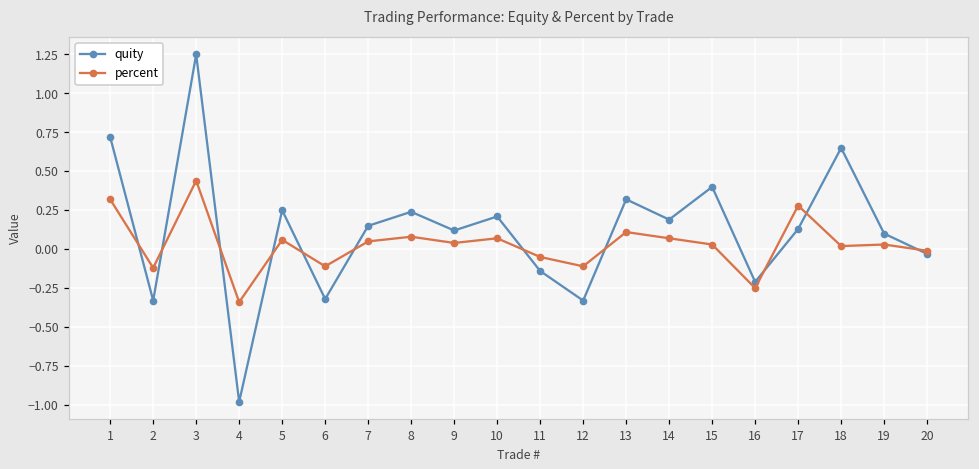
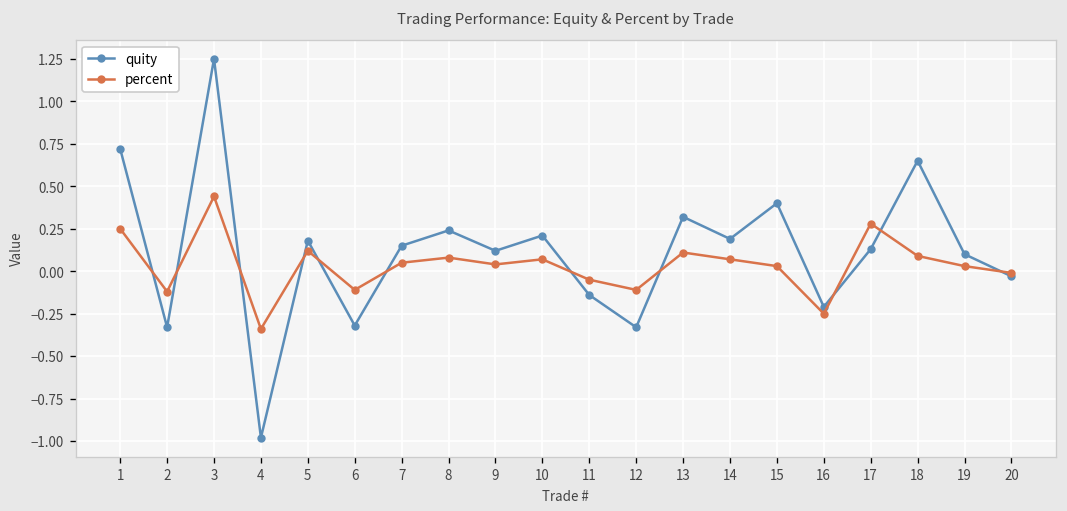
  {
    "quity": {
      "1": 0.72,
      "2": -0.33,
      "3": 1.25,
      "4": -0.98,
-     "5": 0.25,
+     "5": 0.18,
      "6": -0.32,
      "7": 0.15,
      "8": 0.24,
      "9": 0.12,
      "10": 0.21,
      "11": -0.14,
      "12": -0.33,
      "13": 0.32,
      "14": 0.19,
      "15": 0.40,
      "16": -0.21,
      "17": 0.13,
      "18": 0.65,
      "19": 0.10,
      "20": -0.03
    },
    "percent": {
-     "1": 0.32,
+     "1": 0.25,
      "2": -0.12,
      "3": 0.44,
      "4": -0.34,
-     "5": 0.06,
+     "5": 0.12,
      "6": -0.11,
      "7": 0.05,
      "8": 0.08,
      "9": 0.04,
      "10": 0.07,
      "11": -0.05,
      "12": -0.11,
      "13": 0.11,
      "14": 0.07,
      "15": 0.03,
      "16": -0.25,
      "17": 0.28,
-     "18": 0.02,
+     "18": 0.09,
      "19": 0.03,
      "20": -0.01
    }
  }
